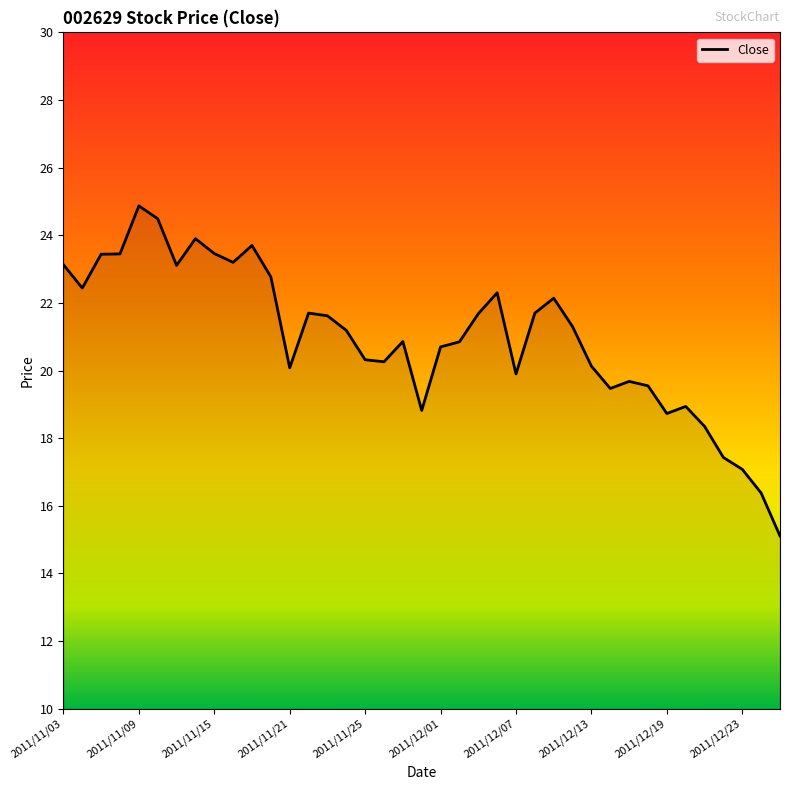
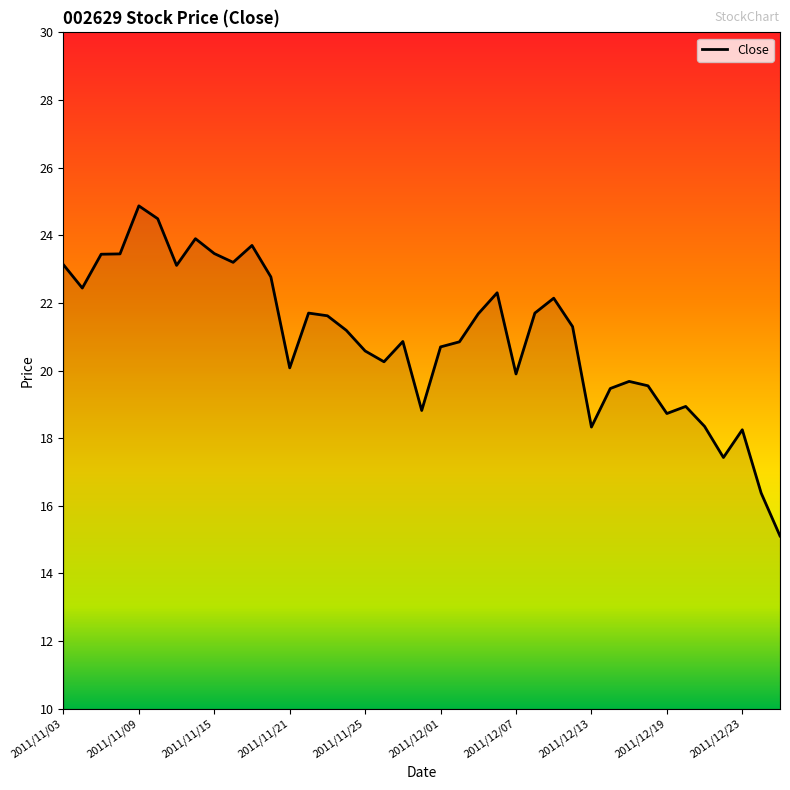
  {
    "2011/11/03": 23.1,
    "2011/11/09": 24.9,
    "2011/11/15": 23.5,
    "2011/11/21": 20.1,
-   "2011/11/25": 20.3,
+   "2011/11/25": 20.6,
    "2011/12/01": 20.7,
    "2011/12/07": 19.9,
-   "2011/12/13": 20.1,
+   "2011/12/13": 18.3,
    "2011/12/19": 18.7,
-   "2011/12/23": 17.1
+   "2011/12/23": 18.3
  }
